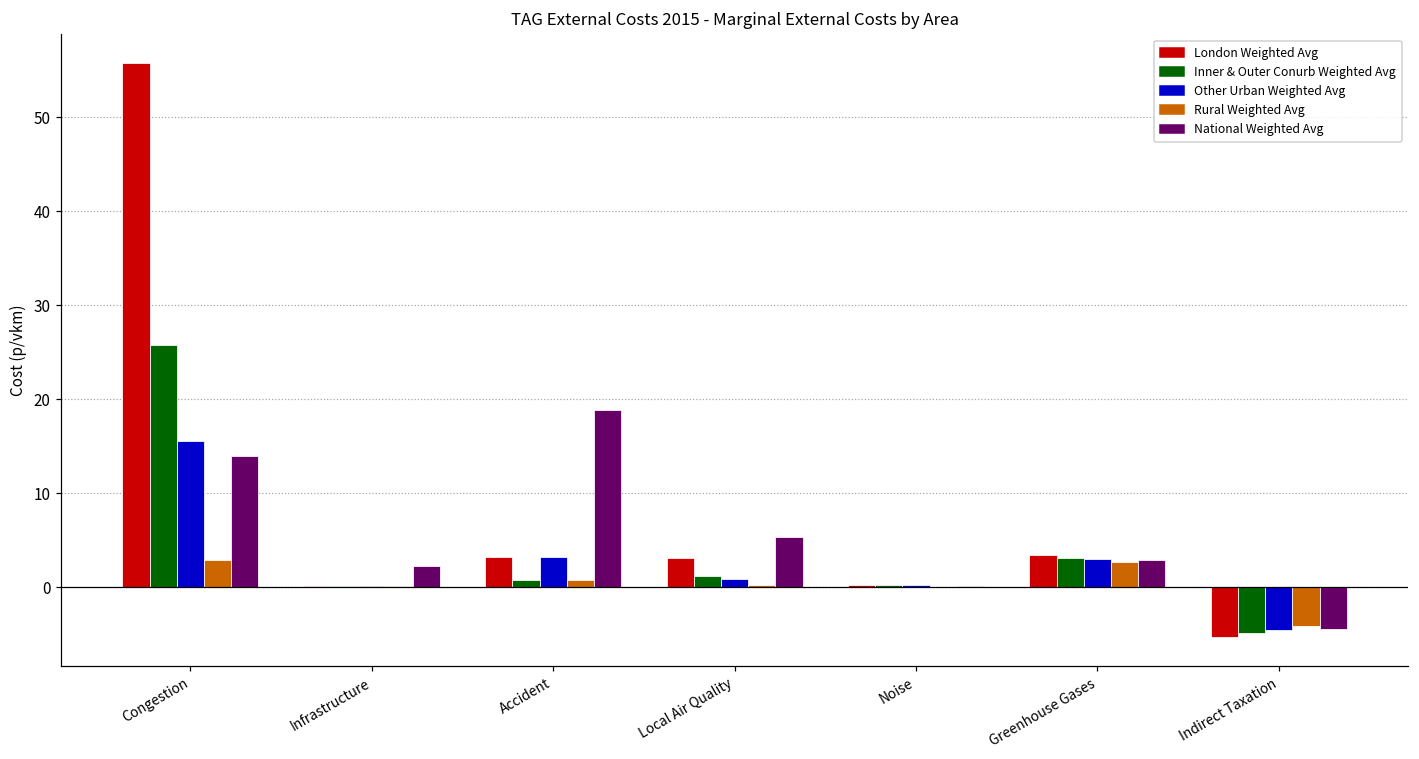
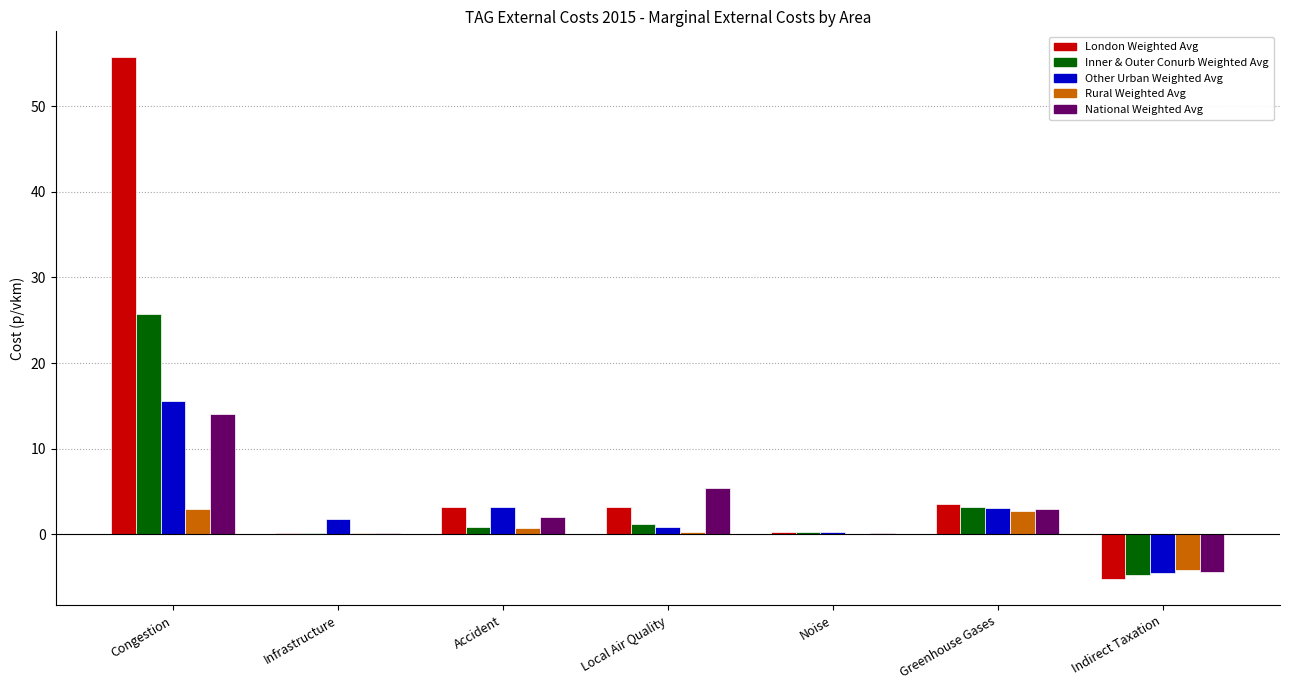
  {
    "London Weighted Avg": {
      "Congestion": 56,
      "Accident": 3,
      "Local Air Quality": 3,
      "Greenhouse Gases": 3,
      "Indirect Taxation": -5
    },
    "Inner & Outer Conurb Weighted Avg": {
      "Congestion": 26,
      "Accident": 1,
      "Local Air Quality": 1,
      "Greenhouse Gases": 3,
      "Indirect Taxation": -5
    },
    "Other Urban Weighted Avg": {
      "Congestion": 16,
-     "Infrastructure": 0,
+     "Infrastructure": 2,
      "Accident": 3,
      "Local Air Quality": 1,
      "Greenhouse Gases": 3,
      "Indirect Taxation": -5
    },
    "Rural Weighted Avg": {
      "Congestion": 3,
      "Accident": 1,
      "Greenhouse Gases": 3,
      "Indirect Taxation": -4
    },
    "National Weighted Avg": {
      "Congestion": 14,
-     "Infrastructure": 2,
-     "Accident": 19,
+     "Infrastructure": 0,
+     "Accident": 2,
      "Local Air Quality": 5,
      "Greenhouse Gases": 3,
      "Indirect Taxation": -4
    }
  }
